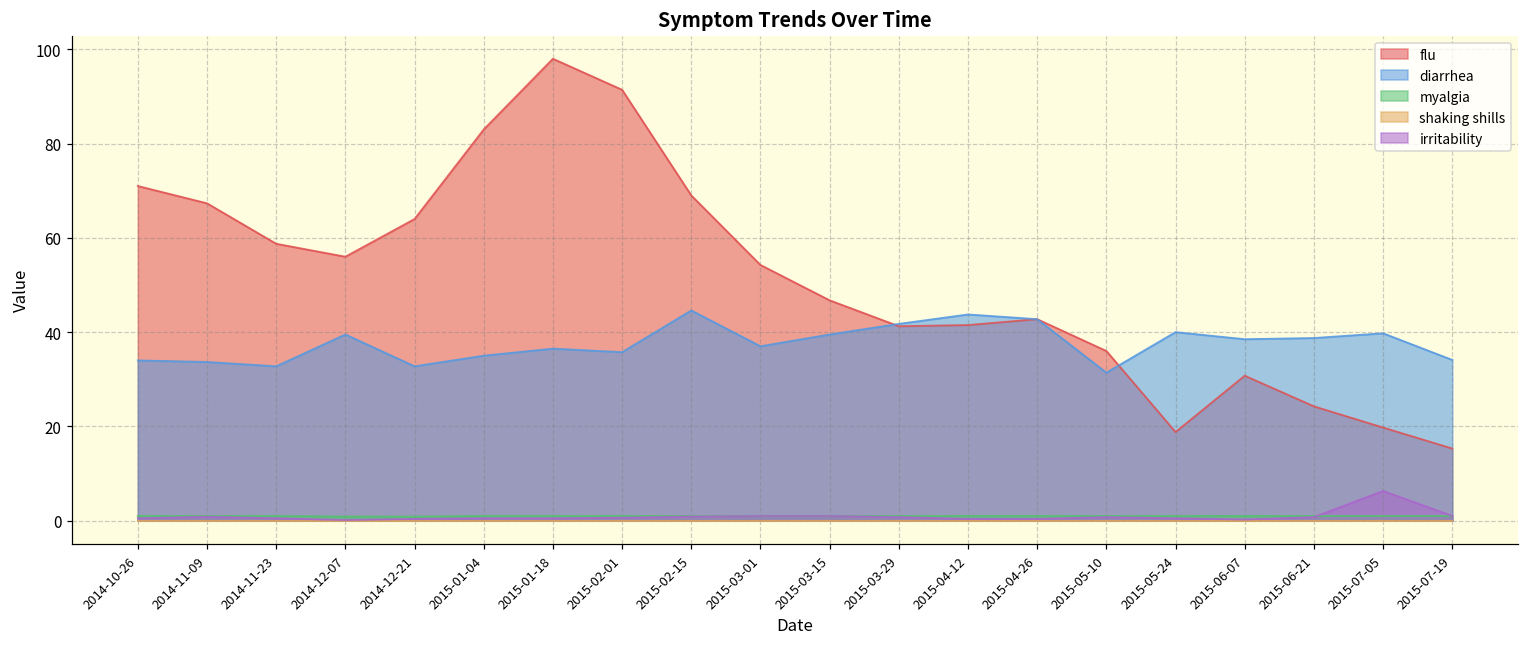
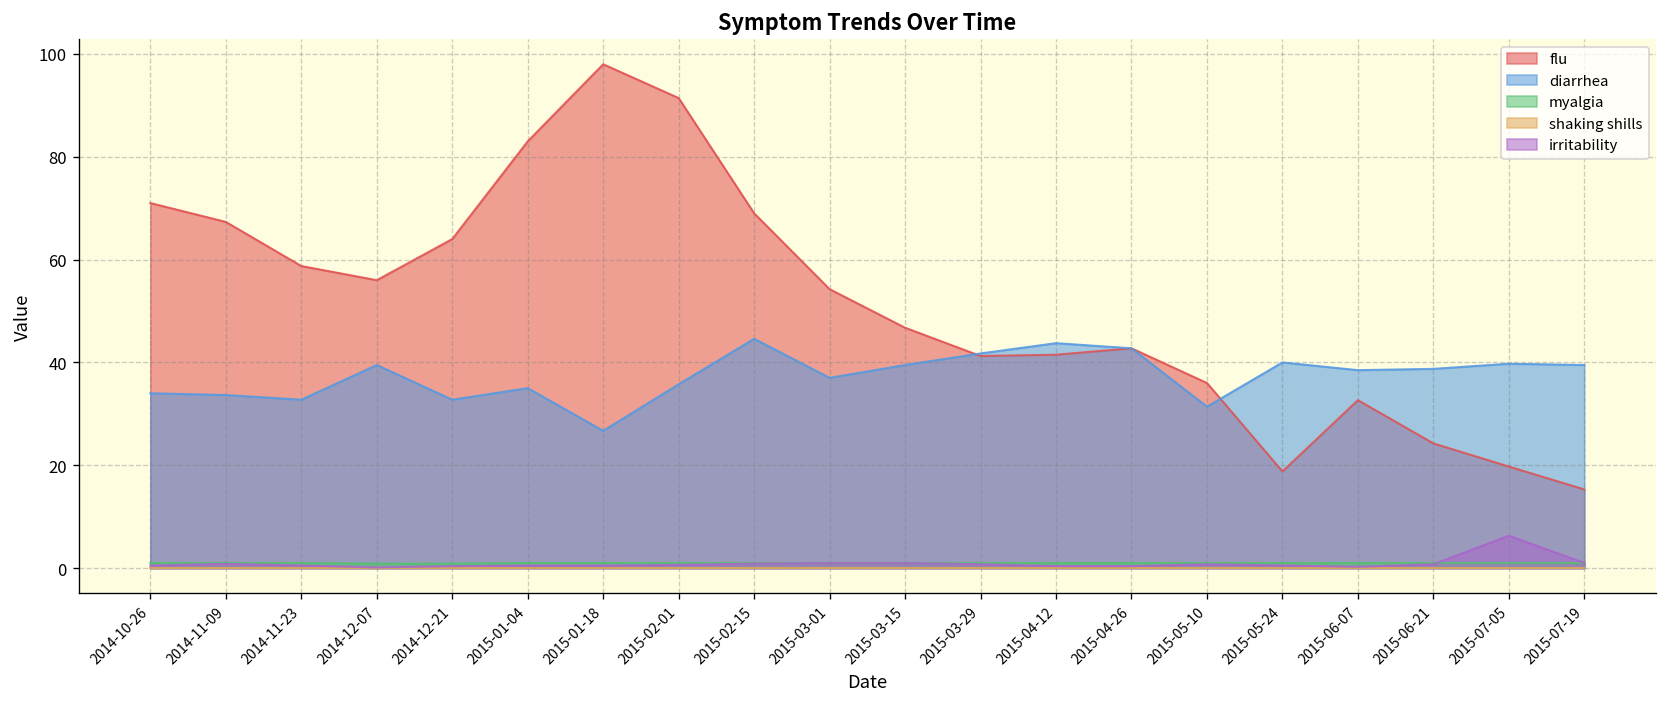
  {
    "flu": {
      "2014-10-26": 71,
      "2014-11-09": 67,
      "2014-11-23": 59,
      "2014-12-07": 56,
      "2014-12-21": 64,
      "2015-01-04": 83,
      "2015-01-18": 98,
      "2015-02-01": 91,
      "2015-02-15": 69,
      "2015-03-01": 54,
      "2015-03-15": 47,
      "2015-04-12": 42,
      "2015-05-10": 36,
      "2015-05-24": 19,
-     "2015-06-07": 31,
+     "2015-06-07": 33,
      "2015-06-21": 24,
      "2015-07-05": 20,
      "2015-07-19": 15
    },
    "diarrhea": {
      "2014-10-26": 34,
      "2014-11-09": 34,
      "2014-11-23": 33,
      "2014-12-07": 40,
      "2014-12-21": 33,
      "2015-01-04": 35,
-     "2015-01-18": 37,
+     "2015-01-18": 27,
      "2015-02-01": 36,
      "2015-02-15": 45,
      "2015-03-01": 37,
      "2015-03-15": 40,
      "2015-04-12": 44,
      "2015-05-10": 31,
      "2015-05-24": 40,
      "2015-06-07": 39,
      "2015-06-21": 39,
      "2015-07-05": 40,
-     "2015-07-19": 34
+     "2015-07-19": 40
    },
    "myalgia": {
      "2014-12-07": 1,
      "2015-04-12": 1,
      "2015-04-26": 1,
      "2015-06-07": 1,
      "2015-07-05": 1
    },
    "shaking shills": {
      "2014-11-09": 0,
      "2015-02-01": 0,
      "2015-02-15": 0,
      "2015-03-01": 0,
      "2015-03-15": 0,
      "2015-03-29": 0,
      "2015-05-10": 0,
      "2015-06-21": 0,
      "2015-07-05": 0,
      "2015-07-19": 0
    },
    "irritability": {
      "2015-07-05": 6
    }
  }
